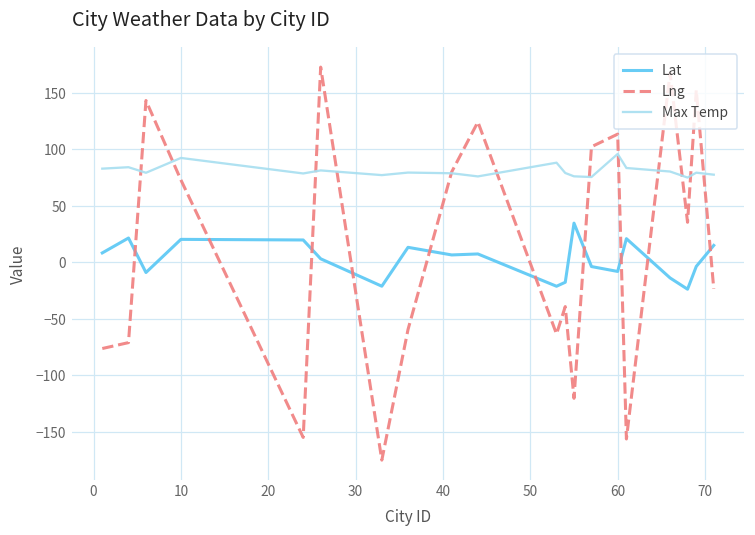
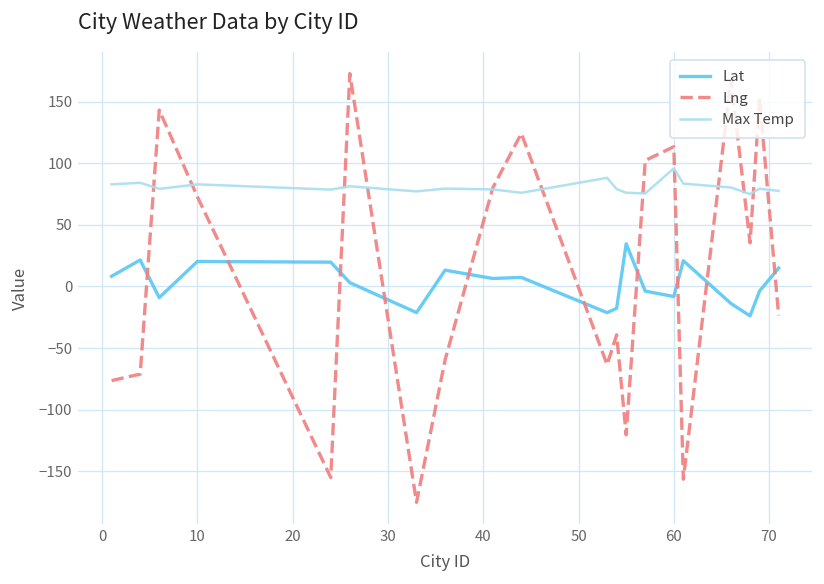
  {
    "Lat": {
      "10": 20,
      "60": -8
    },
    "Lng": {
      "10": 73,
      "60": 113
    },
    "Max Temp": {
-     "10": 92,
+     "10": 83,
      "60": 96
    }
  }
